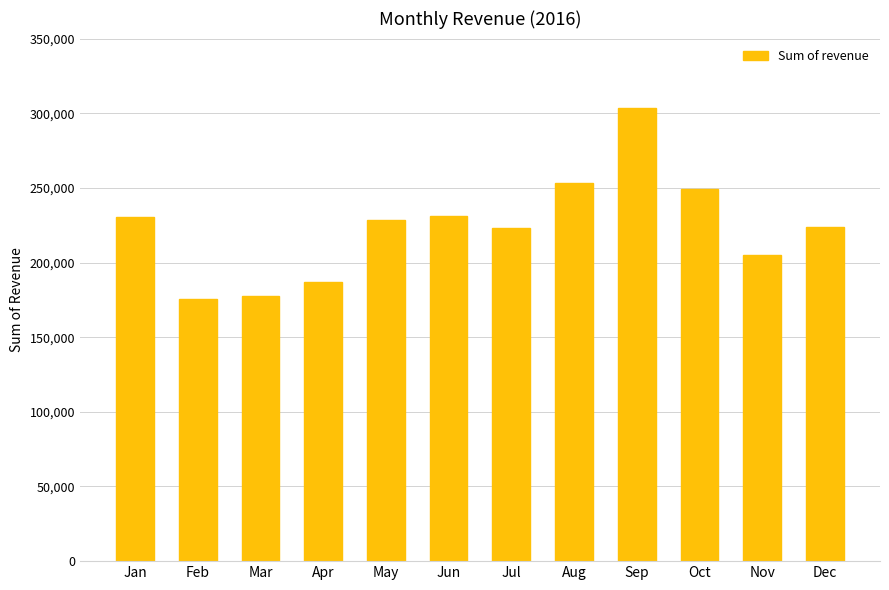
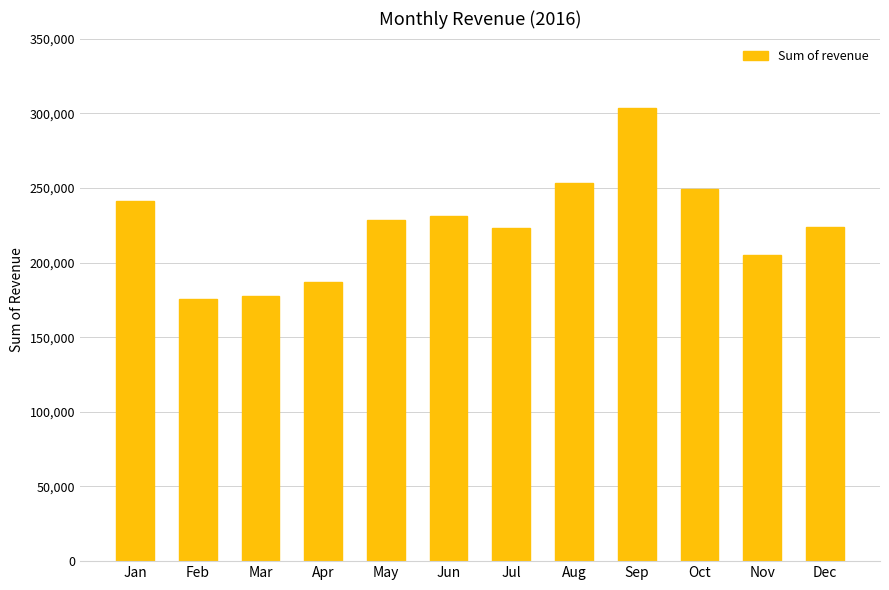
  {
-   "Jan": "230,000",
+   "Jan": "241,000",
    "Feb": "176,000",
    "Mar": "177,000",
    "Apr": "187,000",
    "May": "229,000",
    "Jun": "231,000",
    "Jul": "223,000",
    "Aug": "253,000",
    "Sep": "303,000",
    "Oct": "249,000",
    "Nov": "205,000",
    "Dec": "224,000"
  }
